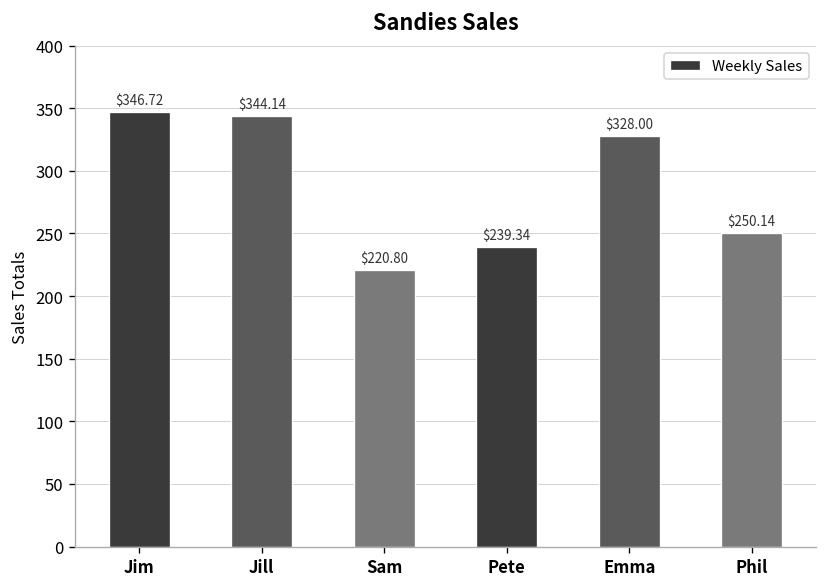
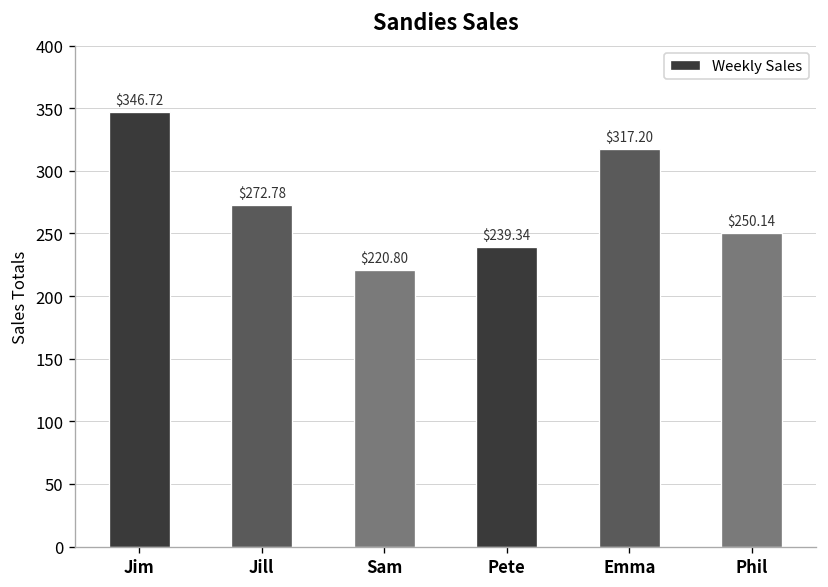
  {
    "Jim": "$346.72",
-   "Jill": "$344.14",
+   "Jill": "$272.78",
    "Sam": "$220.80",
    "Pete": "$239.34",
-   "Emma": "$328.00",
+   "Emma": "$317.20",
    "Phil": "$250.14"
  }
